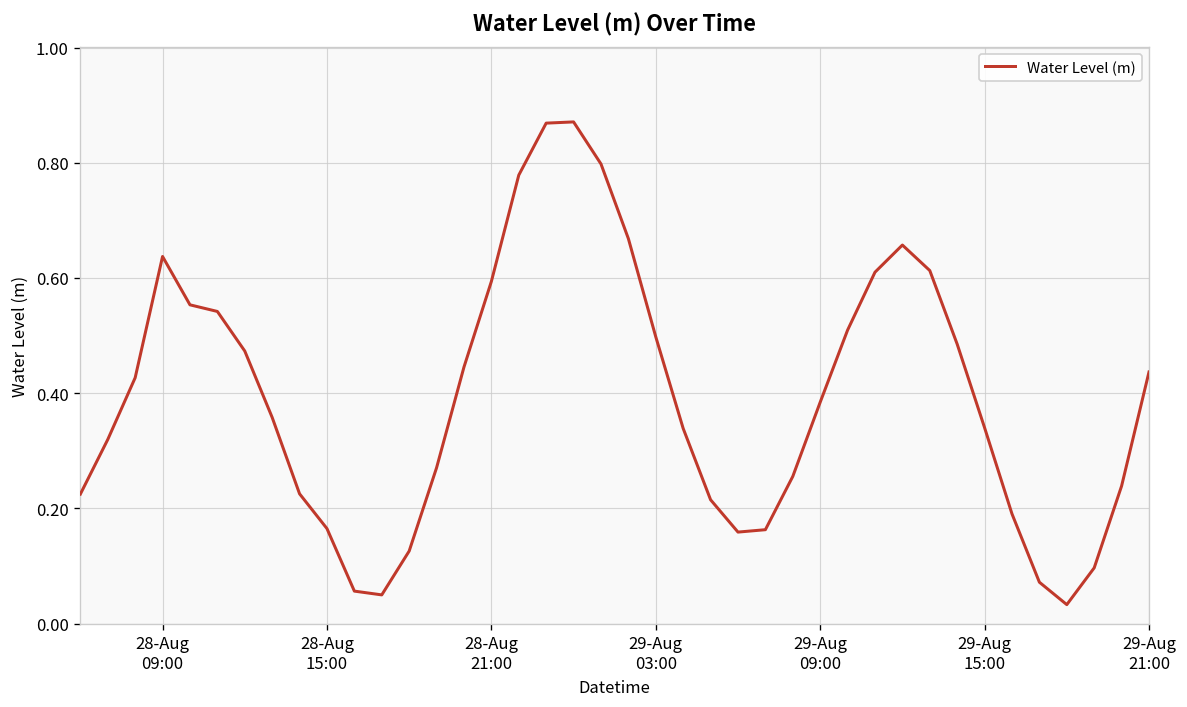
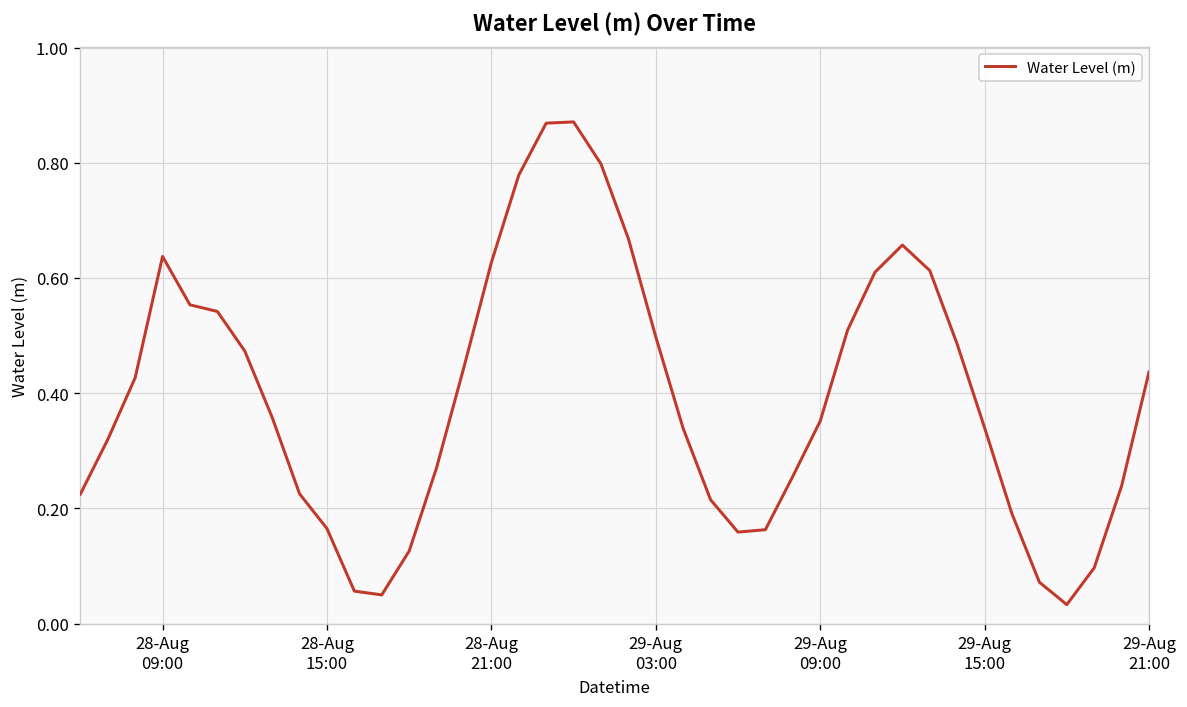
  {
    "28-Aug 09:00": 0.64,
    "28-Aug 15:00": 0.16,
-   "28-Aug 21:00": 0.59,
+   "28-Aug 21:00": 0.63,
    "29-Aug 03:00": 0.50,
-   "29-Aug 09:00": 0.38,
+   "29-Aug 09:00": 0.35,
    "29-Aug 15:00": 0.34,
    "29-Aug 21:00": 0.44
  }
